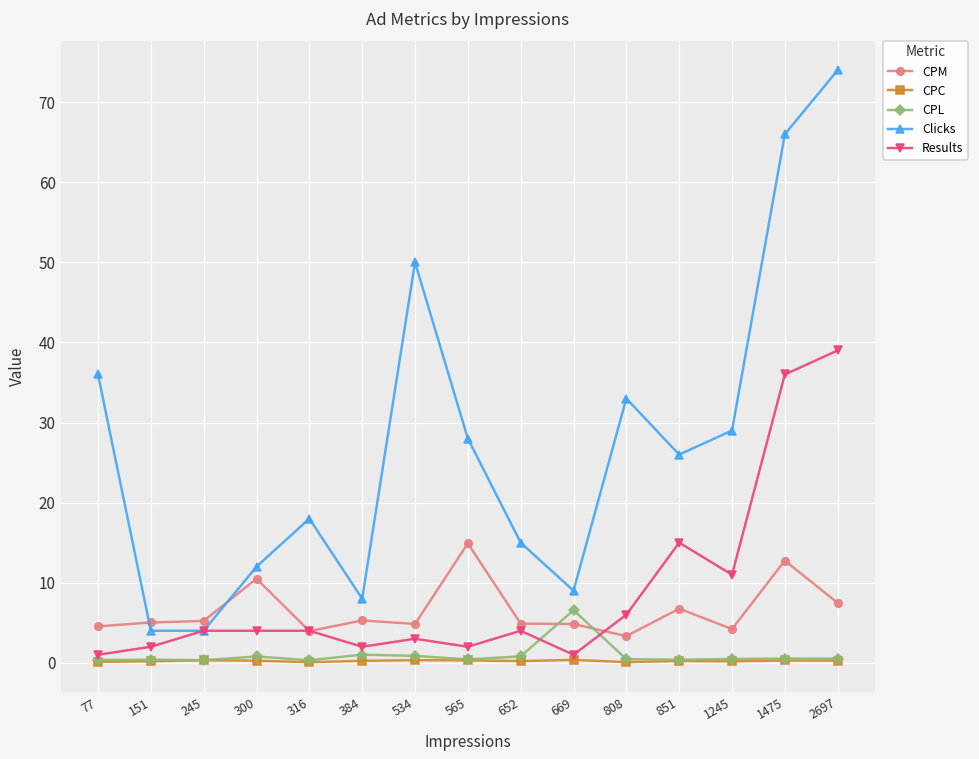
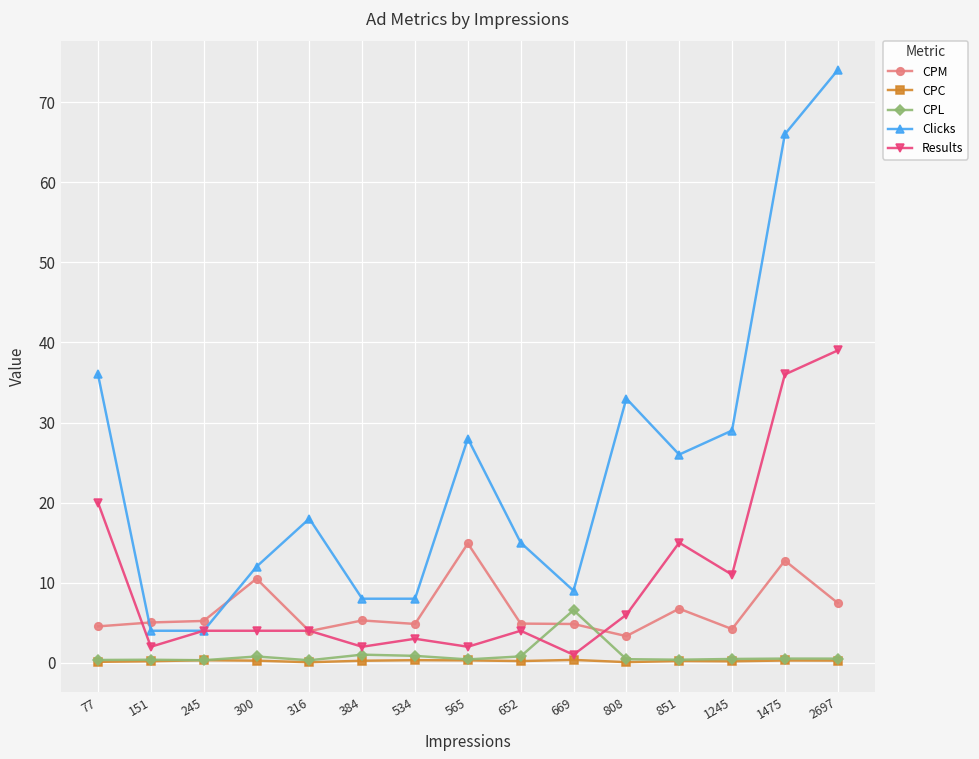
  {
    "CPM": {
      "77": 5,
      "151": 5,
      "245": 5,
      "300": 11,
      "384": 5,
      "534": 5,
      "565": 15,
      "652": 5,
      "669": 5,
      "808": 3,
      "851": 7,
      "1245": 4,
      "1475": 13,
      "2697": 7
    },
    "CPC": {
      "300": 0,
      "384": 0,
      "534": 0,
      "652": 0,
      "669": 0,
      "808": 0
    },
    "CPL": {
      "300": 1,
      "384": 1,
      "534": 1,
      "652": 1,
      "669": 7,
      "808": 0
    },
    "Clicks": {
      "77": 36,
      "151": 4,
      "300": 12,
      "316": 18,
      "384": 8,
-     "534": 50,
+     "534": 8,
      "565": 28,
      "652": 15,
      "669": 9,
      "808": 33,
      "851": 26,
      "1245": 29,
      "1475": 66,
      "2697": 74
    },
    "Results": {
-     "77": 1,
+     "77": 20,
      "151": 2,
      "300": 4,
      "384": 2,
      "534": 3,
      "565": 2,
      "652": 4,
      "669": 1,
      "808": 6,
      "851": 15,
      "1245": 11,
      "1475": 36,
      "2697": 39
    }
  }
